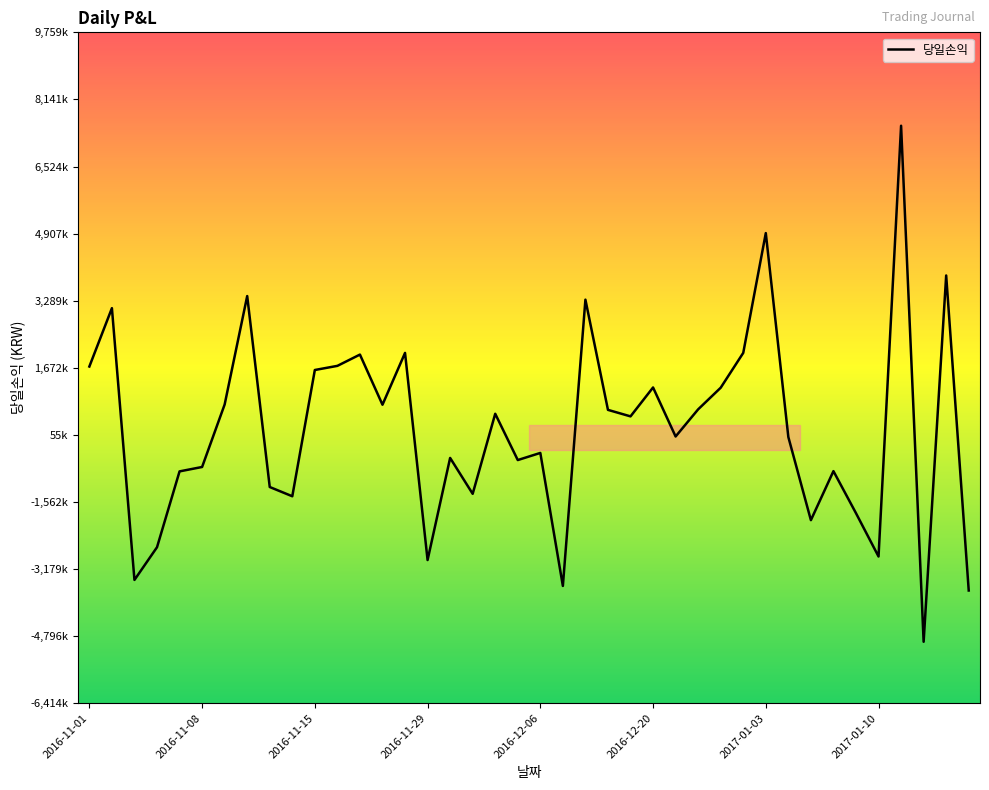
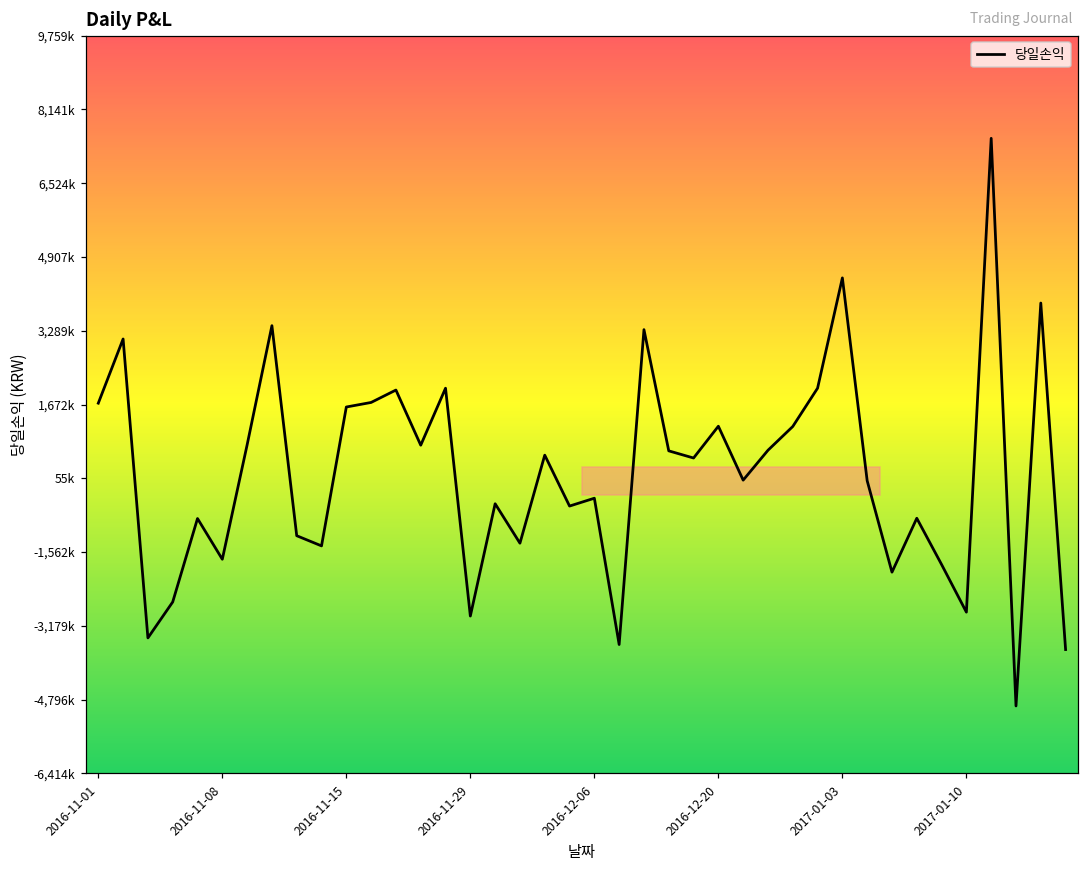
  {
    "2016-11-01": "1,700,000",
-   "2016-11-08": "-700,000",
+   "2016-11-08": "-1,700,000",
    "2016-11-15": "1,600,000",
    "2016-11-29": "-3,000,000",
    "2016-12-06": "-400,000",
    "2016-12-20": "1,200,000",
-   "2017-01-03": "4,900,000",
+   "2017-01-03": "4,400,000",
    "2017-01-10": "-2,900,000"
  }
